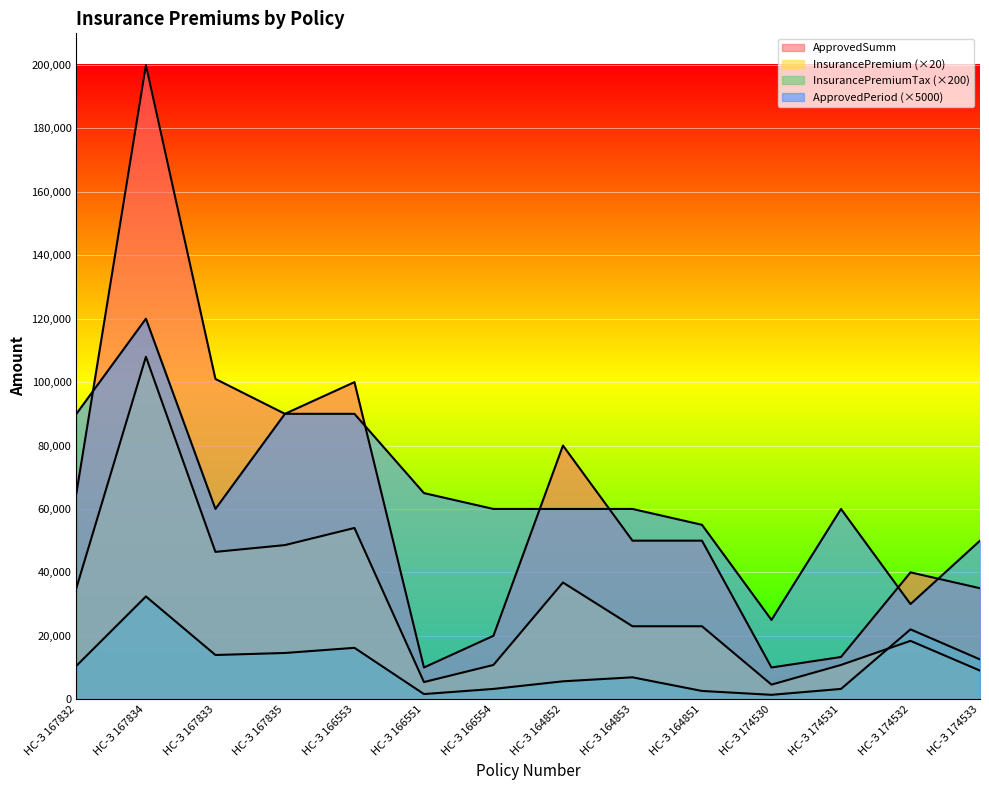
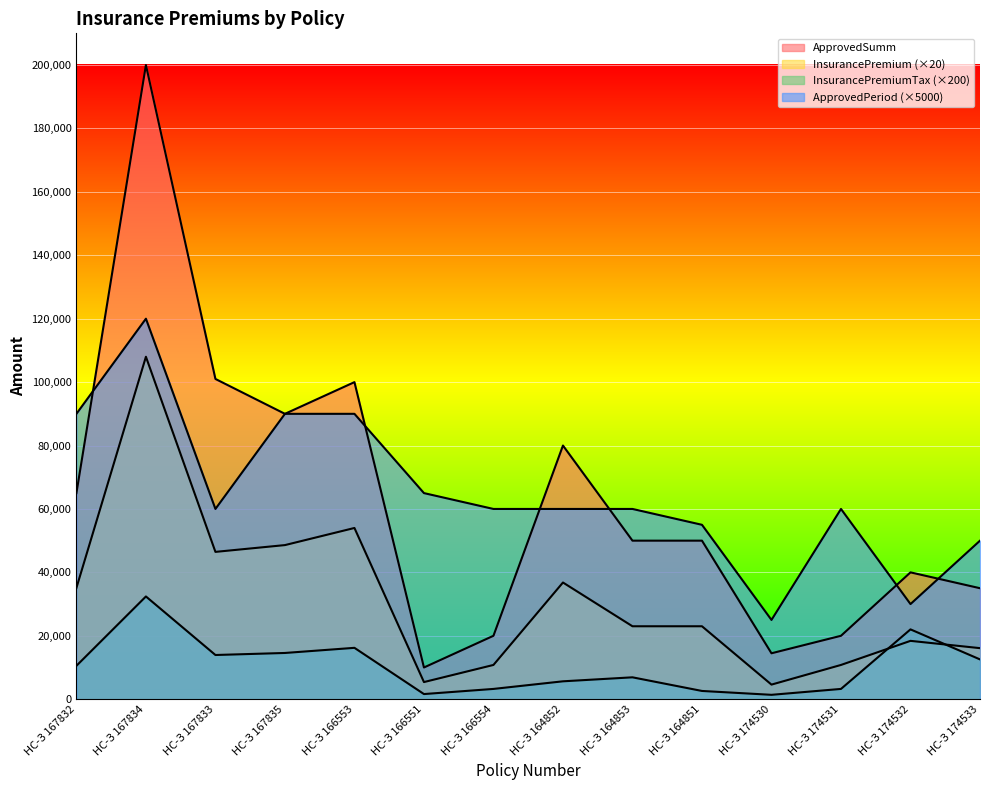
  {
    "ApprovedSumm": {
      "НС-З 167832": "65,000",
      "НС-З 167834": "200,000",
      "НС-З 167833": "101,000",
      "НС-З 166553": "100,000",
      "НС-З 166551": "10,000",
      "НС-З 166554": "20,000",
      "НС-З 164852": "80,000",
      "НС-З 164853": "50,000",
      "НС-З 164851": "50,000",
-     "НС-З 174530": "10,000",
-     "НС-З 174531": "13,000",
+     "НС-З 174530": "14,000",
+     "НС-З 174531": "20,000",
      "НС-З 174532": "40,000",
      "НС-З 174533": "35,000"
    },
    "InsurancePremium (×20)": {
      "НС-З 167832": "35,000",
      "НС-З 167834": "108,000",
      "НС-З 167833": "46,000",
      "НС-З 167835": "49,000",
      "НС-З 166553": "54,000",
      "НС-З 166551": "5,000",
      "НС-З 166554": "11,000",
      "НС-З 164852": "37,000",
      "НС-З 164853": "23,000",
      "НС-З 164851": "23,000",
      "НС-З 174530": "5,000",
      "НС-З 174531": "11,000",
      "НС-З 174532": "18,000",
-     "НС-З 174533": "9,000"
+     "НС-З 174533": "16,000"
    },
    "InsurancePremiumTax (×200)": {
      "НС-З 167832": "11,000",
      "НС-З 167834": "32,000",
      "НС-З 167833": "14,000",
      "НС-З 167835": "15,000",
      "НС-З 166553": "16,000",
      "НС-З 166551": "2,000",
      "НС-З 166554": "3,000",
      "НС-З 164852": "6,000",
      "НС-З 164853": "7,000",
      "НС-З 164851": "3,000",
      "НС-З 174530": "1,000",
      "НС-З 174531": "3,000",
      "НС-З 174532": "22,000",
      "НС-З 174533": "13,000"
    },
    "ApprovedPeriod (×5000)": {
      "НС-З 167832": "90,000",
      "НС-З 167834": "120,000",
      "НС-З 167833": "60,000",
      "НС-З 166553": "90,000",
      "НС-З 166551": "65,000",
      "НС-З 166554": "60,000",
      "НС-З 164852": "60,000",
      "НС-З 164853": "60,000",
      "НС-З 164851": "55,000",
      "НС-З 174530": "25,000",
      "НС-З 174531": "60,000",
      "НС-З 174532": "30,000",
      "НС-З 174533": "50,000"
    }
  }
